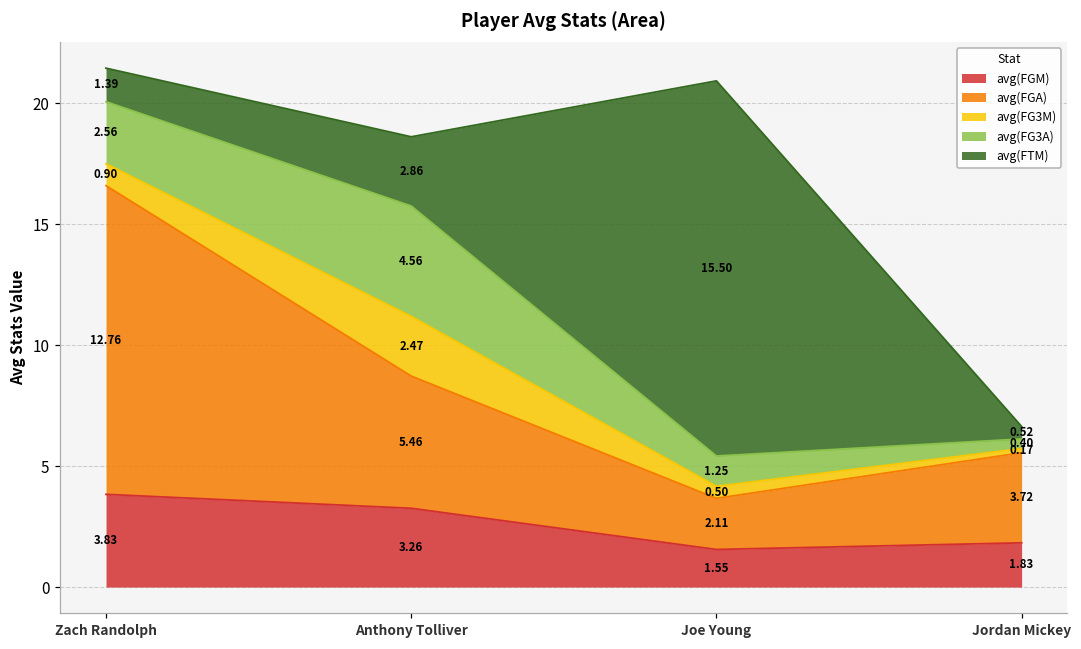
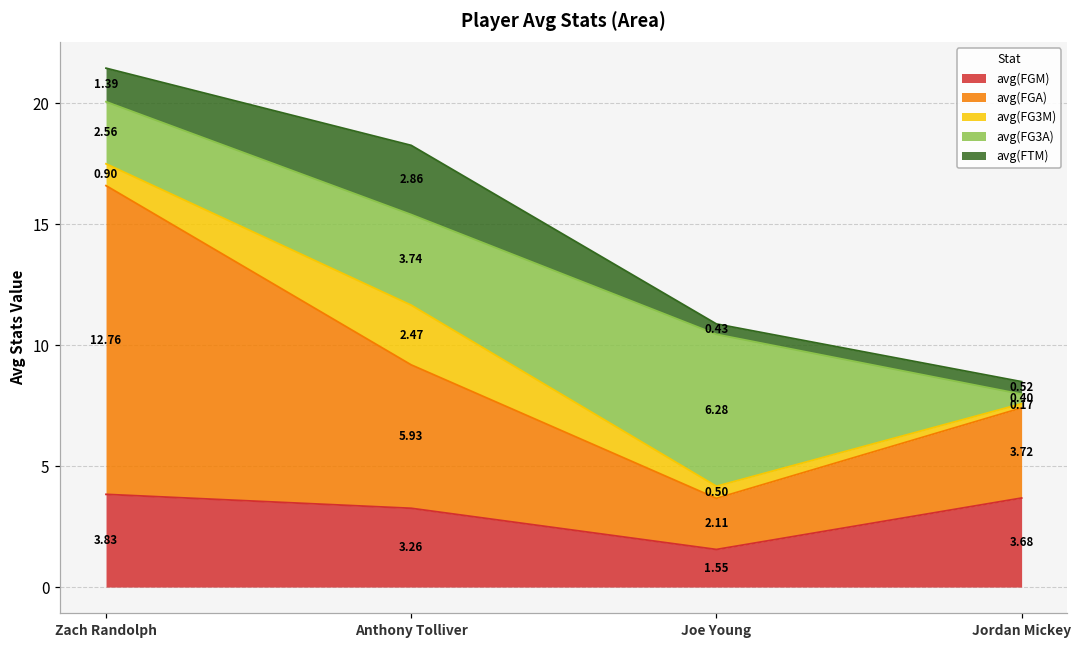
  {
    "avg(FGM)": {
      "Joe Young": 1.55,
-     "Jordan Mickey": 1.83
+     "Jordan Mickey": 3.68
    },
    "avg(FGA)": {
-     "Anthony Tolliver": 5.46,
+     "Anthony Tolliver": 5.93,
      "Joe Young": 2.11
    },
    "avg(FG3M)": {
      "Zach Randolph": 0.90,
      "Anthony Tolliver": 2.47
    },
    "avg(FG3A)": {
      "Zach Randolph": 2.56,
-     "Anthony Tolliver": 4.56,
-     "Joe Young": 1.25
+     "Anthony Tolliver": 3.74,
+     "Joe Young": 6.28
    },
    "avg(FTM)": {
      "Zach Randolph": 1.39,
-     "Joe Young": 15.50
+     "Joe Young": 0.43
    }
  }
